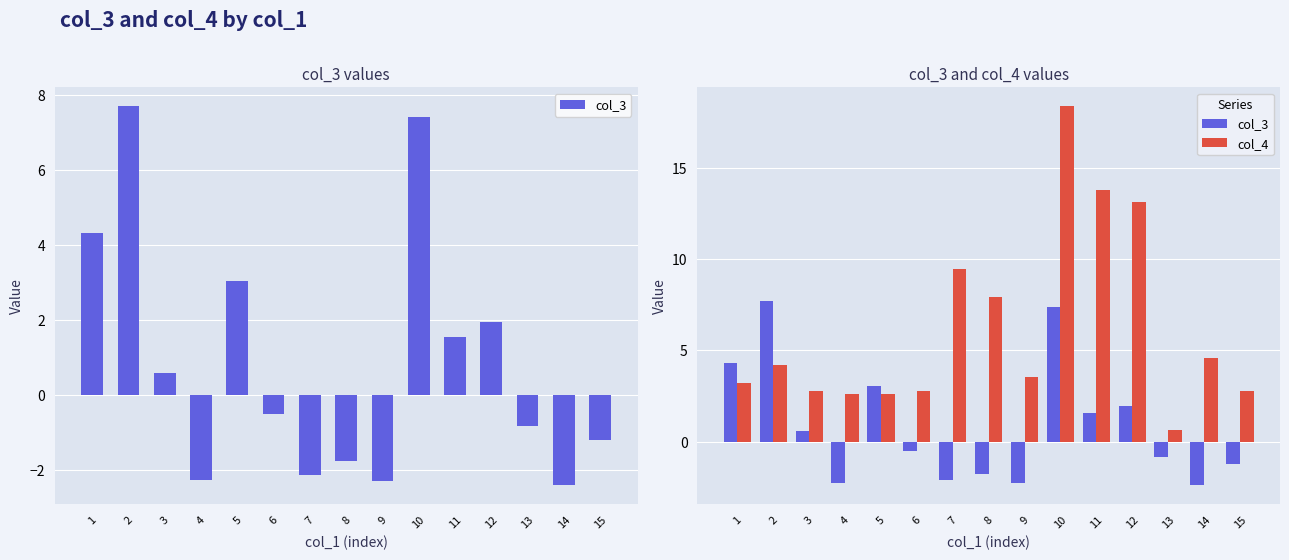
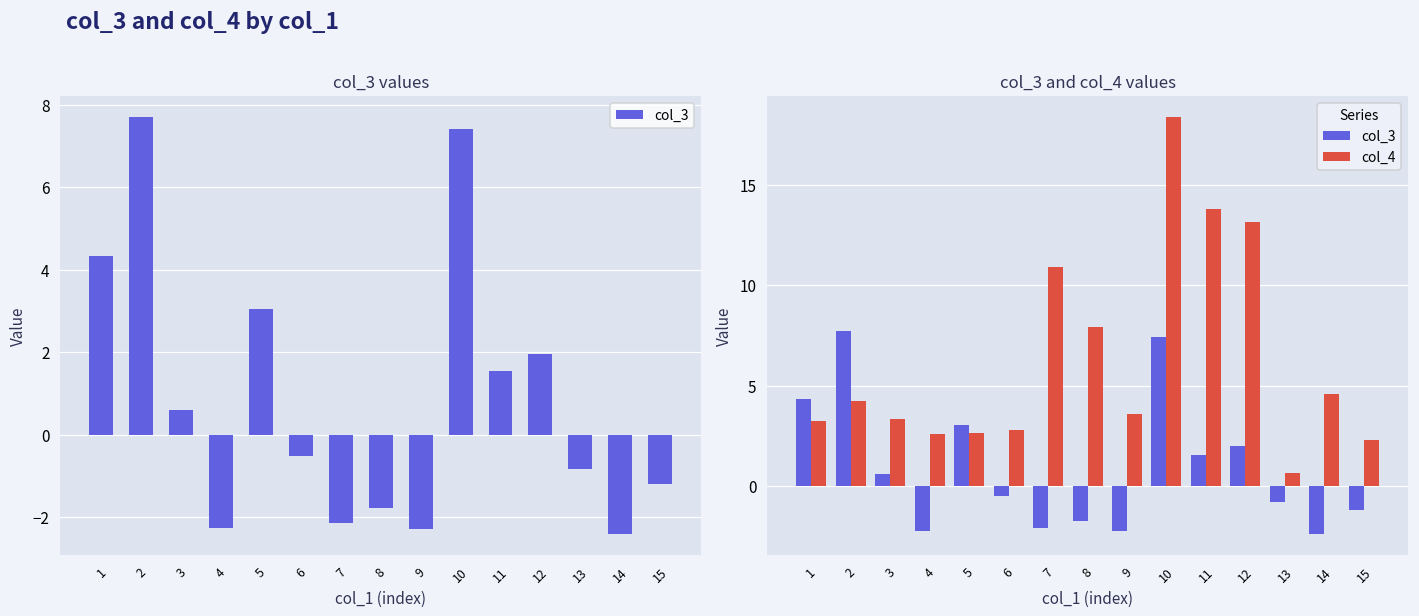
  {
    "col_3 values": {
      "1": 4.3,
      "2": 7.7,
      "3": 0.6,
      "4": -2.3,
      "5": 3.0,
      "6": -0.5,
      "7": -2.1,
      "8": -1.8,
      "9": -2.3,
      "10": 7.4,
      "11": 1.6,
      "12": 2.0,
      "13": -0.8,
      "14": -2.4,
      "15": -1.2
    },
    "col_3 and col_4 values": {
      "col_3": {
        "1": 4.3,
        "2": 7.7,
        "3": 0.6,
        "4": -2.3,
        "5": 3.0,
        "6": -0.5,
        "7": -2.1,
        "8": -1.8,
        "9": -2.3,
        "10": 7.4,
        "11": 1.6,
        "12": 2.0,
        "13": -0.8,
        "14": -2.4,
        "15": -1.2
      },
      "col_4": {
        "1": 3.2,
        "2": 4.2,
-       "3": 2.8,
+       "3": 3.3,
        "4": 2.6,
        "5": 2.6,
        "6": 2.8,
-       "7": 9.5,
+       "7": 10.9,
        "8": 7.9,
        "9": 3.6,
        "10": 18.4,
        "11": 13.8,
        "12": 13.2,
        "13": 0.6,
        "14": 4.6,
-       "15": 2.8
+       "15": 2.3
      }
    }
  }
